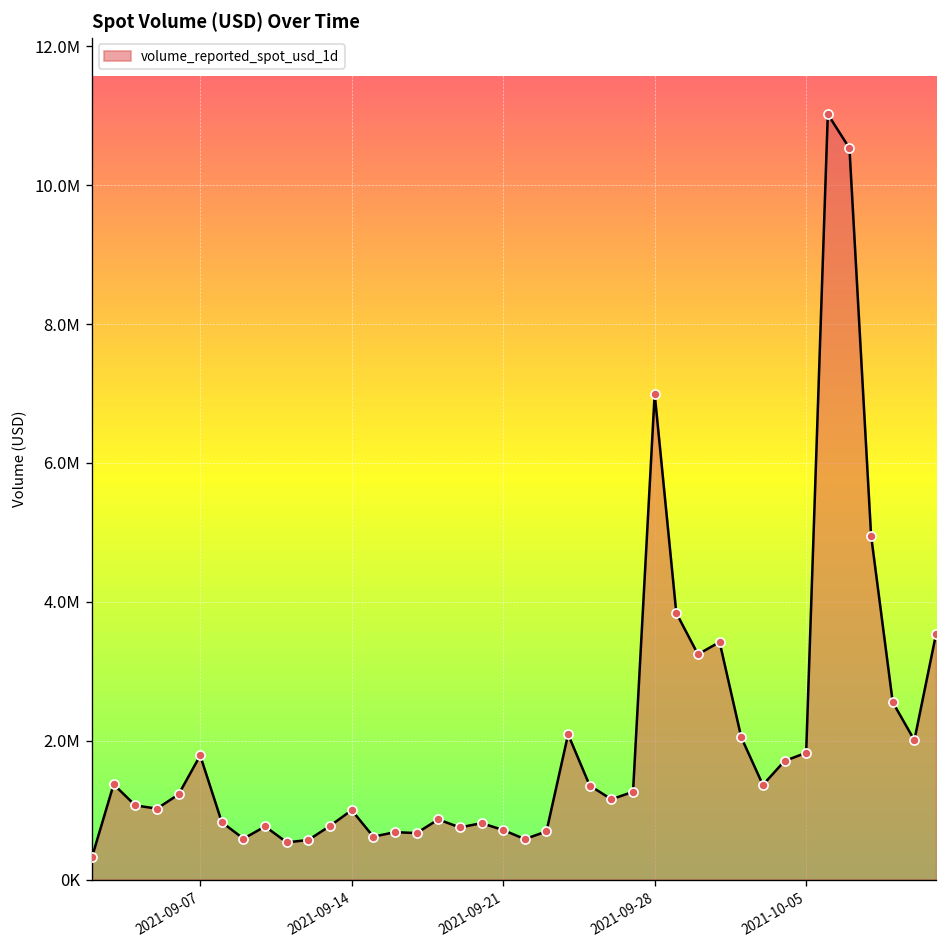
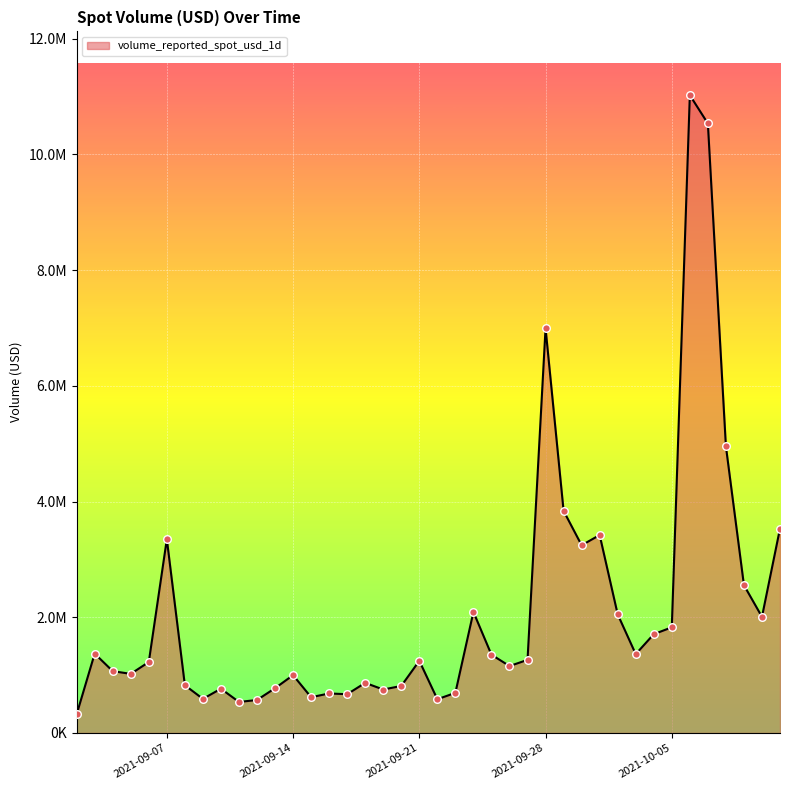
  {
-   "2021-09-07": 1800000,
+   "2021-09-07": 3300000,
    "2021-09-14": 1000000,
-   "2021-09-21": 700000,
+   "2021-09-21": 1200000,
    "2021-09-28": 7000000,
    "2021-10-05": 1800000
  }
